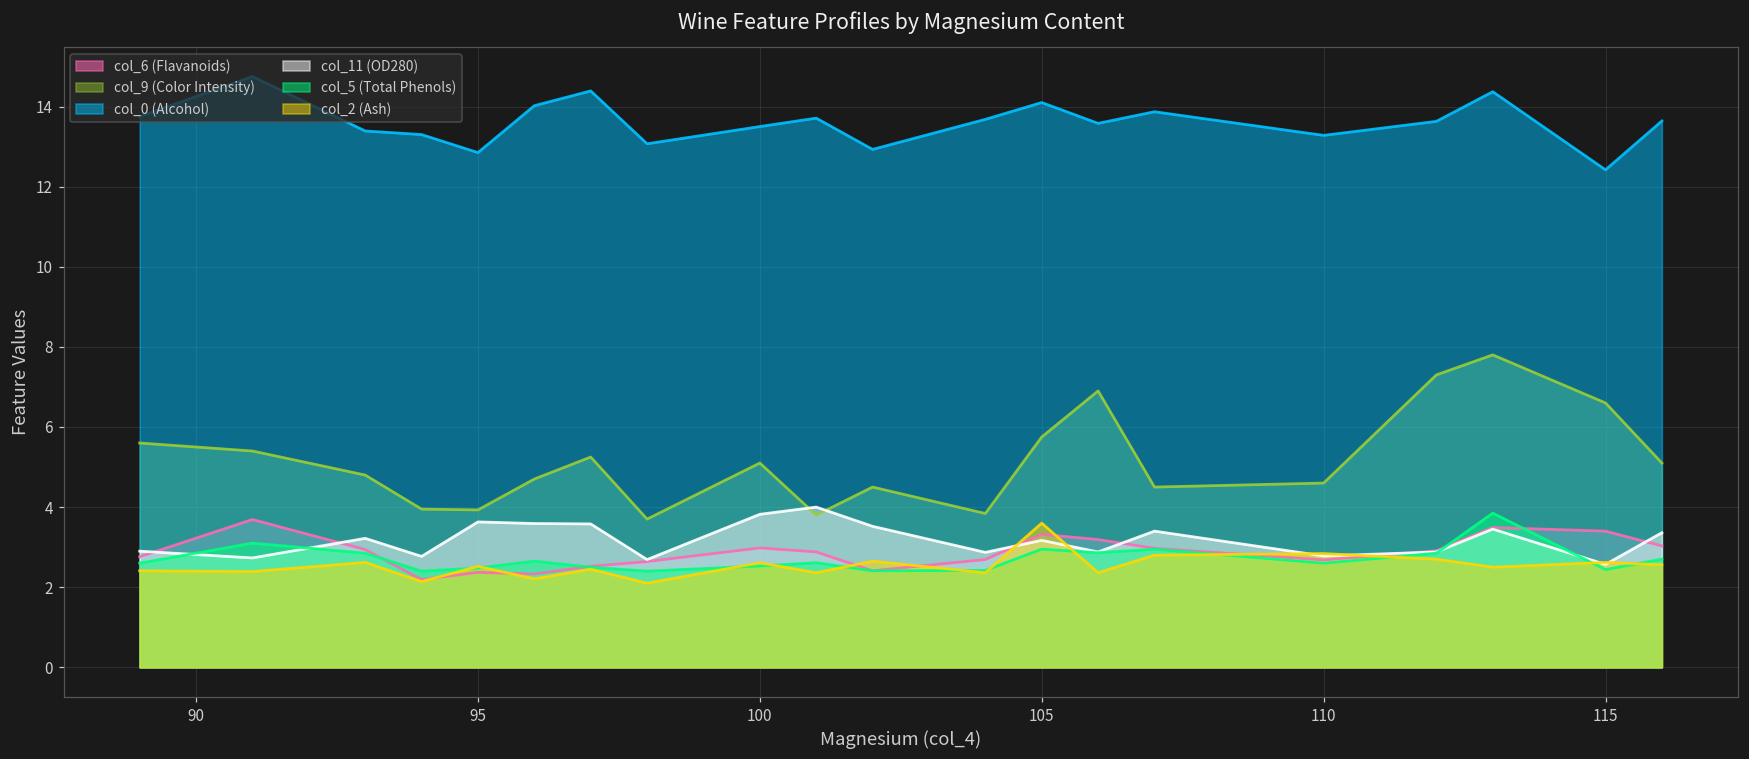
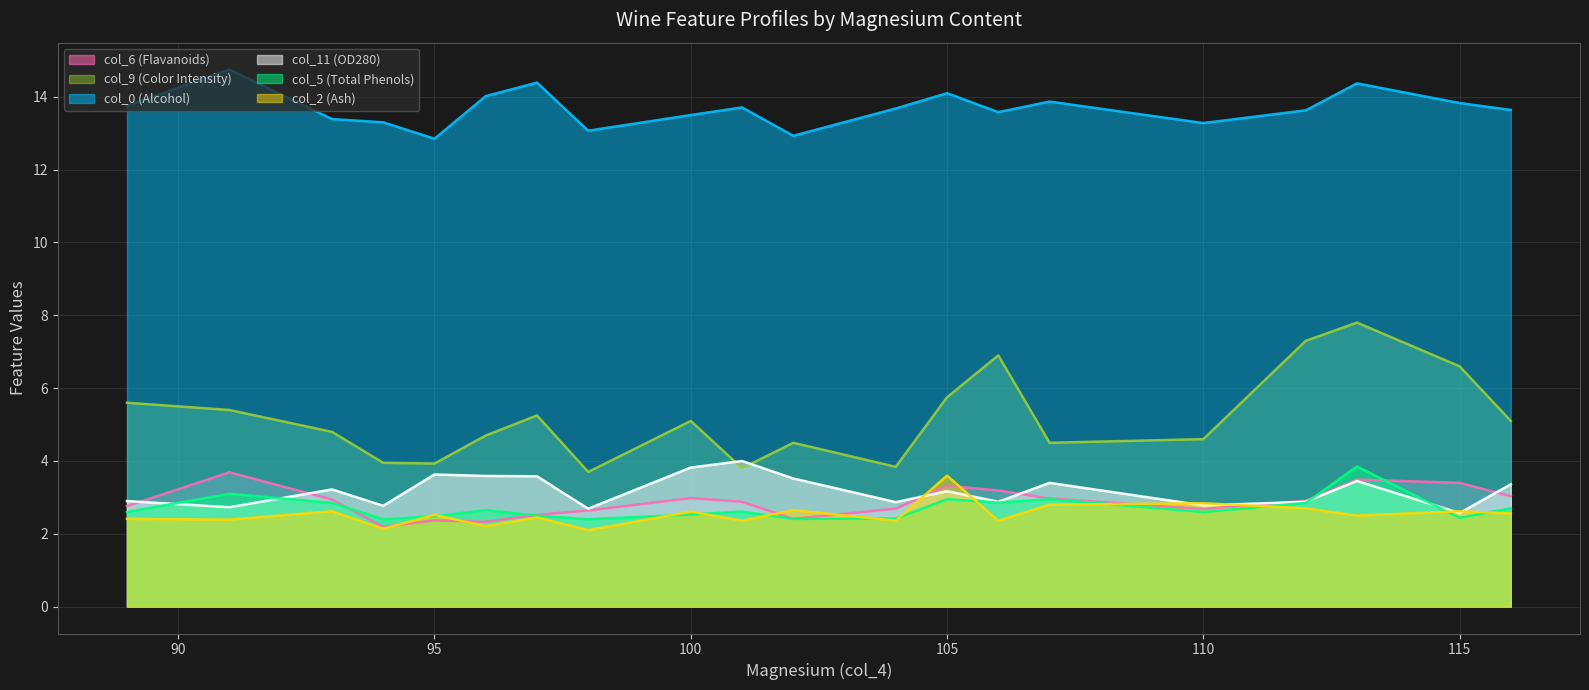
  {
    "col_6 (Flavanoids)": {
      "95": 2.4,
      "100": 3.0,
      "105": 3.3,
      "110": 2.7,
      "115": 3.4
    },
    "col_9 (Color Intensity)": {
      "95": 3.9,
      "100": 5.1,
      "105": 5.8,
      "110": 4.6,
      "115": 6.6
    },
    "col_0 (Alcohol)": {
      "95": 12.9,
      "100": 13.5,
      "105": 14.1,
      "110": 13.3,
-     "115": 12.4
+     "115": 13.8
    },
    "col_11 (OD280)": {
      "95": 3.6,
      "100": 3.8,
      "105": 3.2
    },
    "col_5 (Total Phenols)": {
      "100": 2.5,
      "105": 3.0,
      "110": 2.6,
      "115": 2.4
    },
    "col_2 (Ash)": {
      "100": 2.6,
      "105": 3.6
    }
  }
